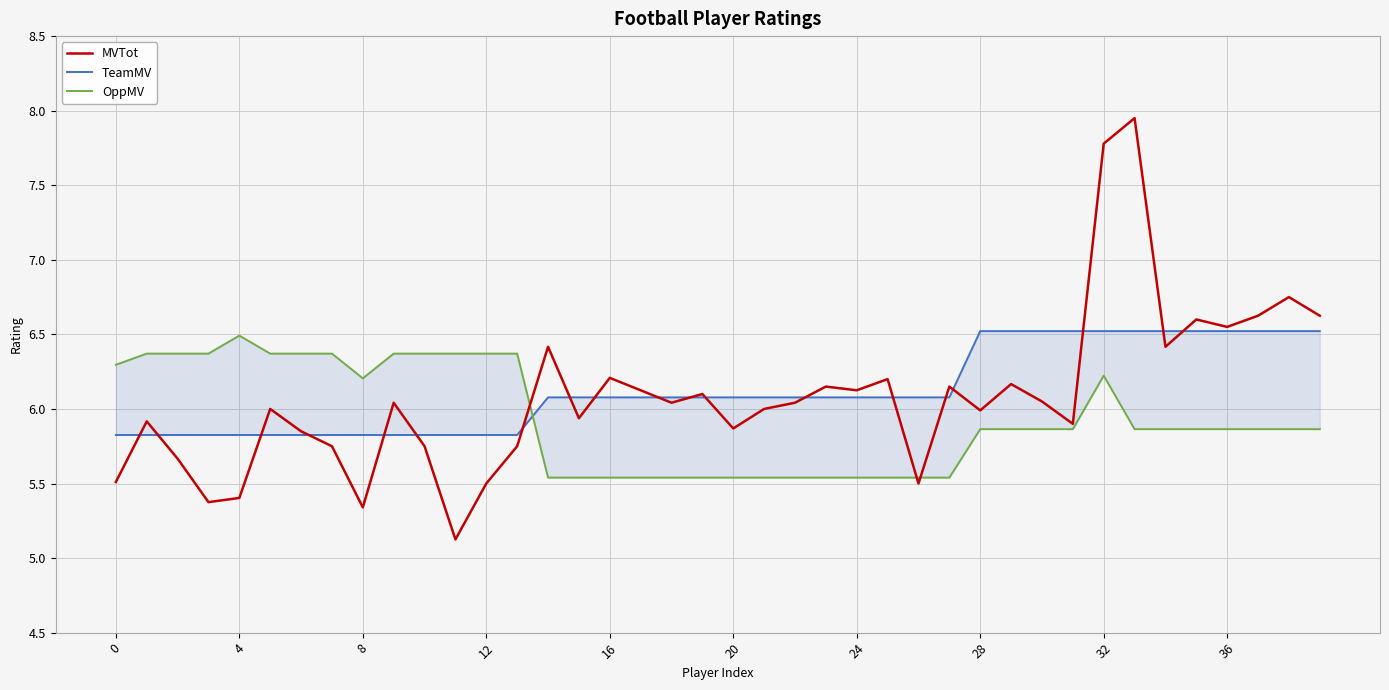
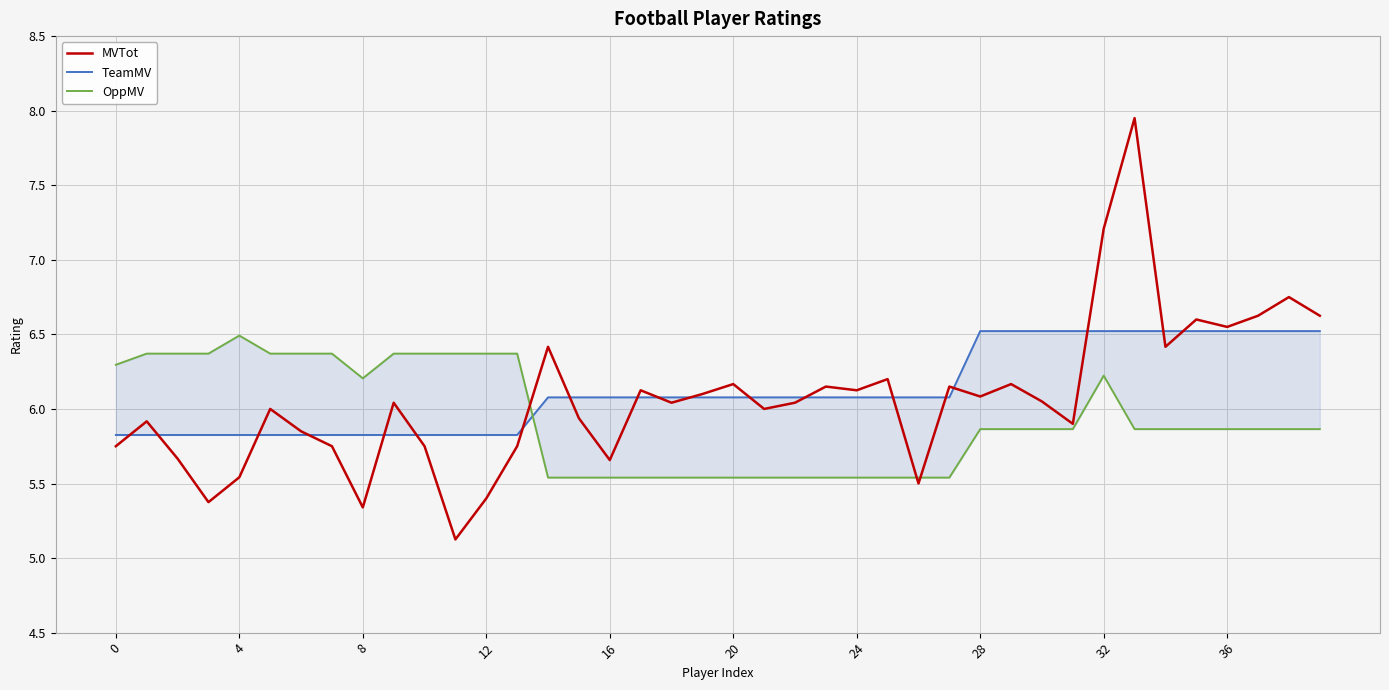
  {
    "MVTot": {
-     "0": 5.51,
-     "4": 5.40,
+     "0": 5.75,
+     "4": 5.54,
      "8": 5.34,
-     "12": 5.5,
-     "16": 6.21,
-     "20": 5.87,
+     "12": 5.4,
+     "16": 5.66,
+     "20": 6.17,
      "24": 6.13,
-     "28": 5.99,
-     "32": 7.78,
+     "28": 6.08,
+     "32": 7.21,
      "36": 6.55
    },
    "OppMV": {
      "16": 5.54,
      "20": 5.54,
      "24": 5.54,
      "28": 5.86,
      "32": 6.22,
      "36": 5.86
    }
  }
